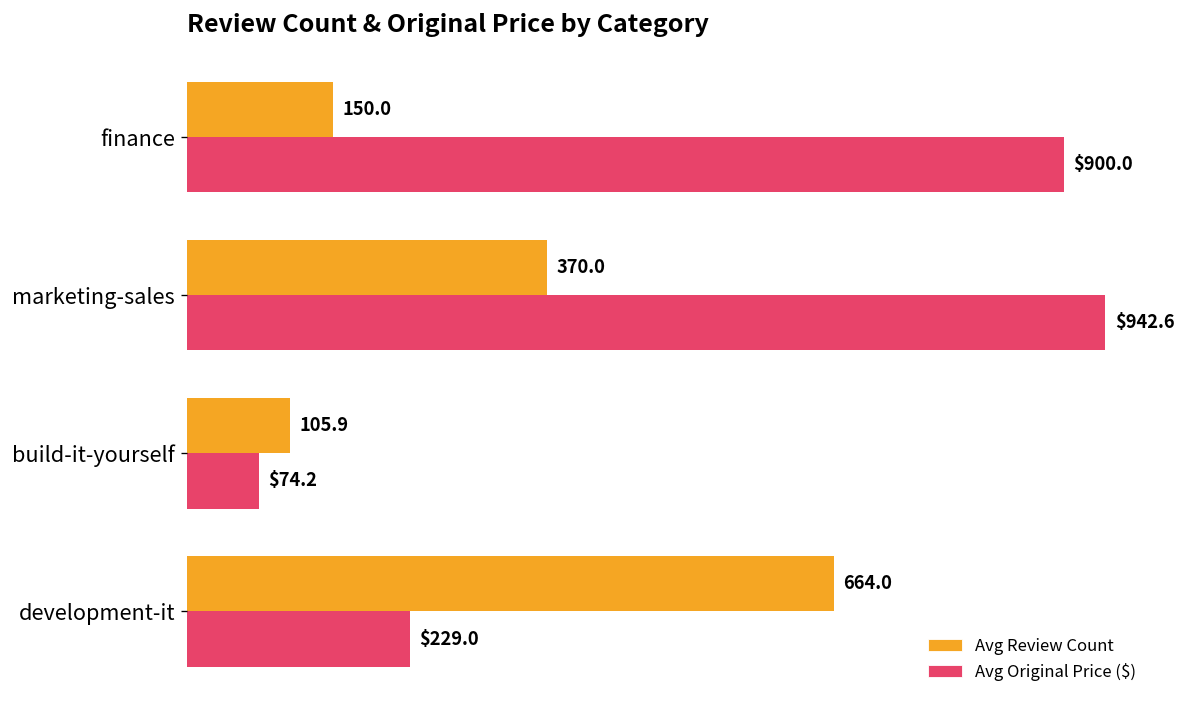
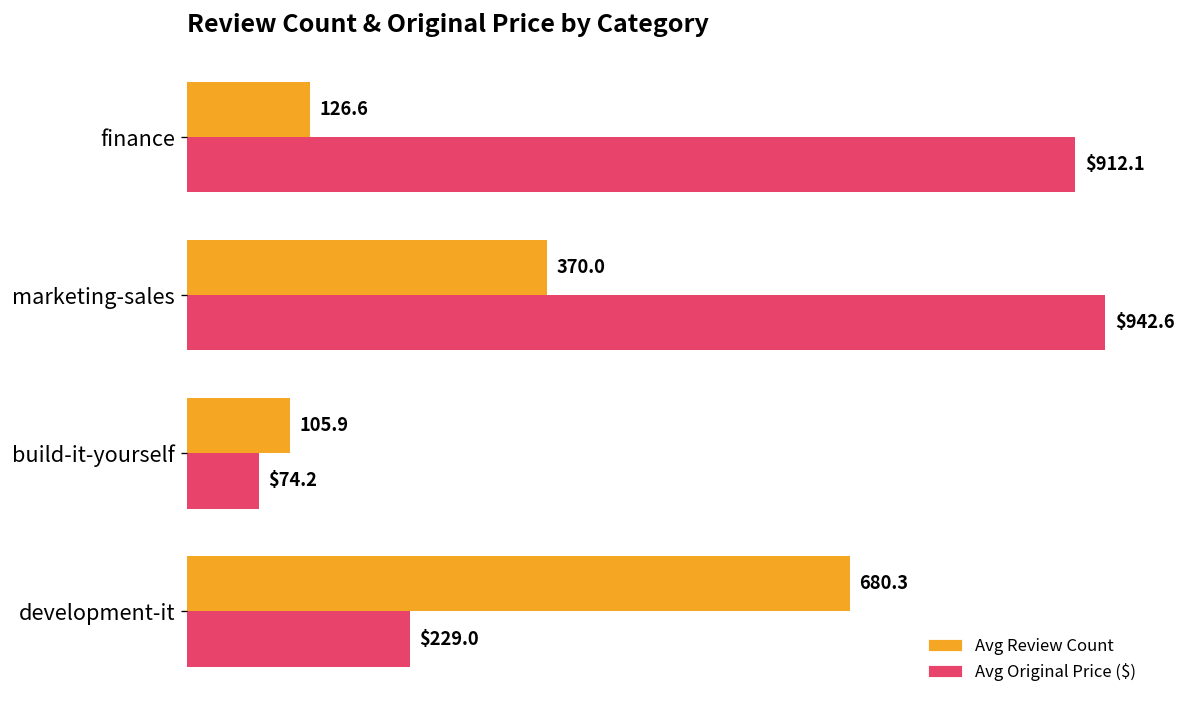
  {
    "Avg Review Count": {
-     "finance": "150.0",
+     "finance": "126.6",
      "marketing-sales": "370.0",
      "build-it-yourself": "105.9",
-     "development-it": "664.0"
+     "development-it": "680.3"
    },
    "Avg Original Price ($)": {
-     "finance": "$900.0",
+     "finance": "$912.1",
      "marketing-sales": "$942.6",
      "build-it-yourself": "$74.2",
      "development-it": "$229.0"
    }
  }
